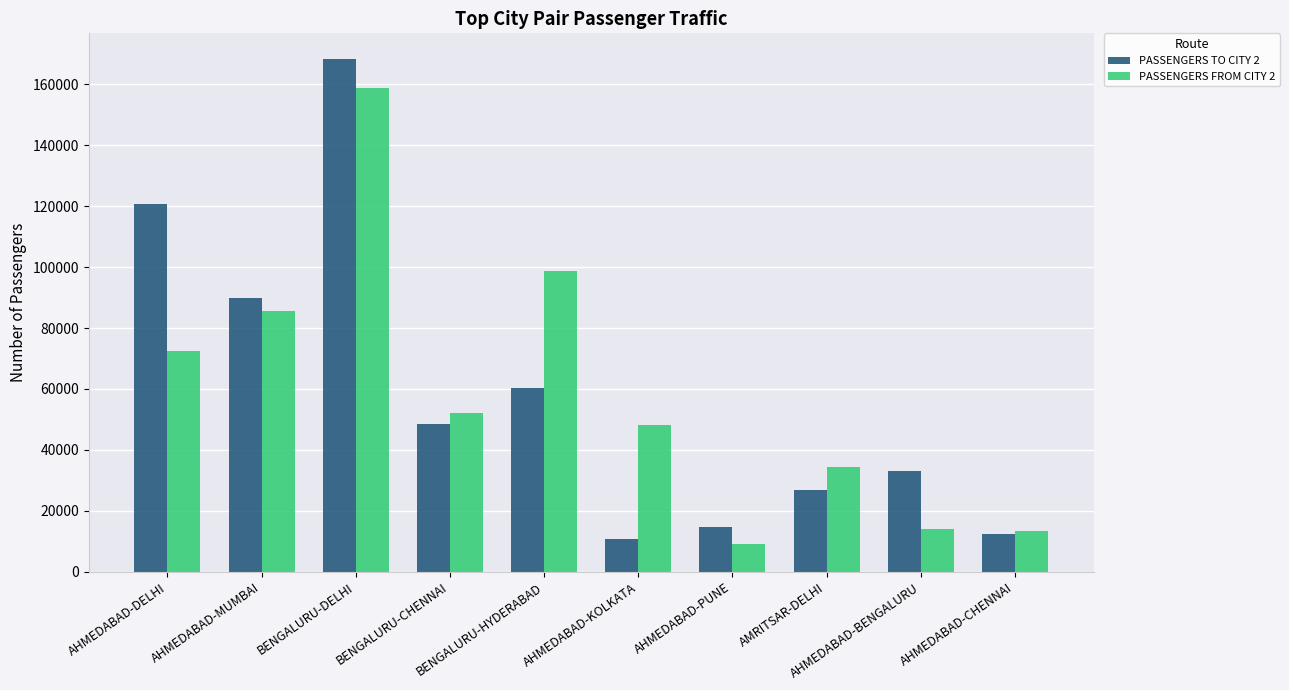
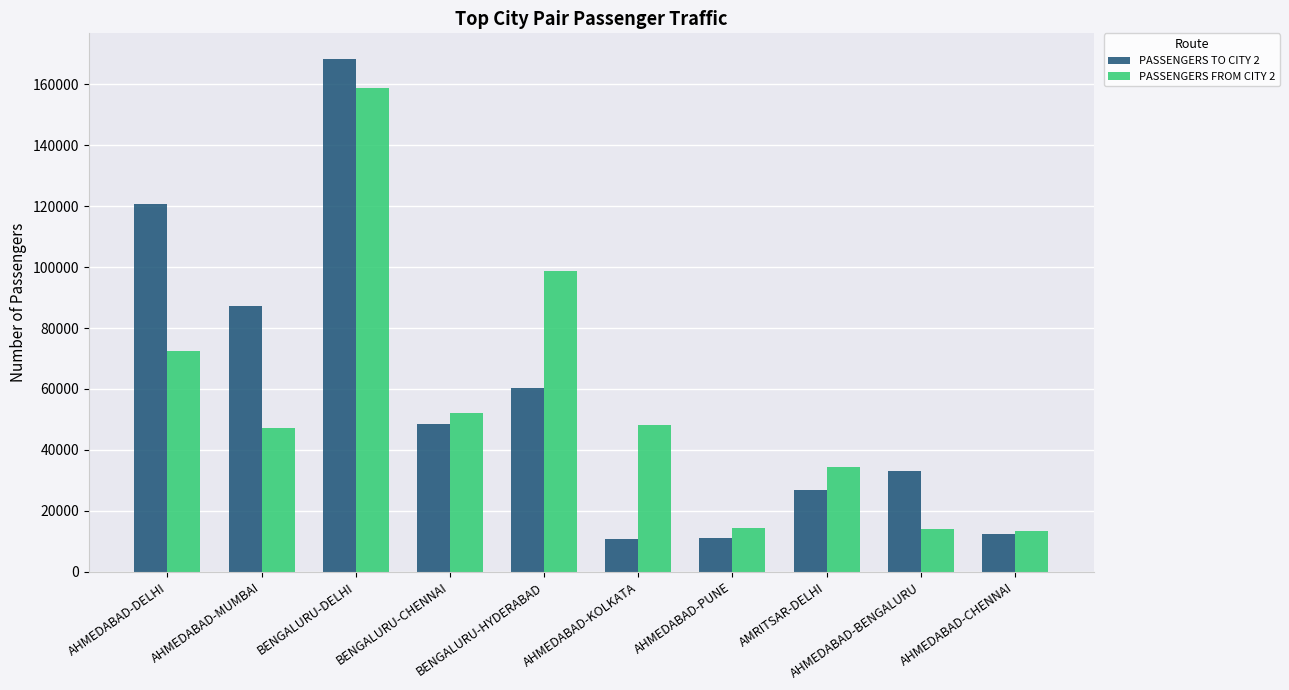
  {
    "PASSENGERS TO CITY 2": {
      "AHMEDABAD-DELHI": 121000,
-     "AHMEDABAD-MUMBAI": 90000,
+     "AHMEDABAD-MUMBAI": 87000,
      "BENGALURU-DELHI": 168000,
      "BENGALURU-CHENNAI": 48000,
      "BENGALURU-HYDERABAD": 60000,
      "AHMEDABAD-KOLKATA": 11000,
-     "AHMEDABAD-PUNE": 15000,
+     "AHMEDABAD-PUNE": 11000,
      "AMRITSAR-DELHI": 27000,
      "AHMEDABAD-BENGALURU": 33000,
      "AHMEDABAD-CHENNAI": 12000
    },
    "PASSENGERS FROM CITY 2": {
      "AHMEDABAD-DELHI": 72000,
-     "AHMEDABAD-MUMBAI": 86000,
+     "AHMEDABAD-MUMBAI": 47000,
      "BENGALURU-DELHI": 159000,
      "BENGALURU-CHENNAI": 52000,
      "BENGALURU-HYDERABAD": 99000,
      "AHMEDABAD-KOLKATA": 48000,
-     "AHMEDABAD-PUNE": 9000,
+     "AHMEDABAD-PUNE": 15000,
      "AMRITSAR-DELHI": 34000,
      "AHMEDABAD-BENGALURU": 14000,
      "AHMEDABAD-CHENNAI": 14000
    }
  }
